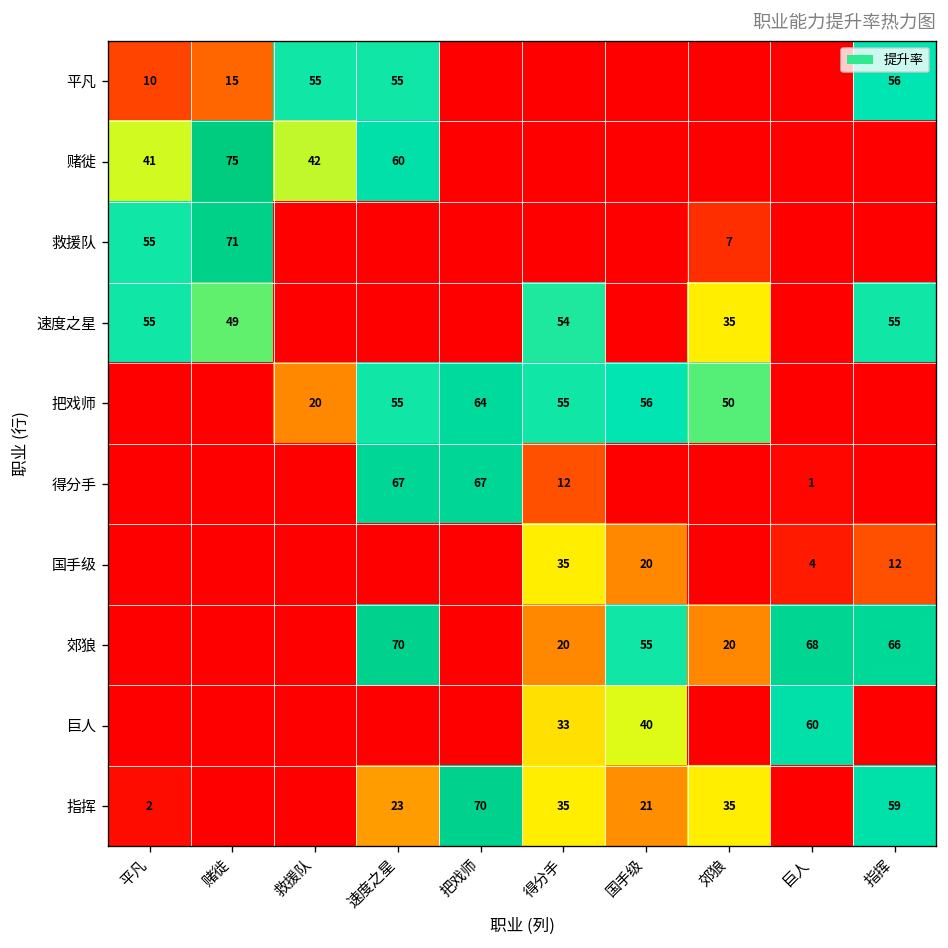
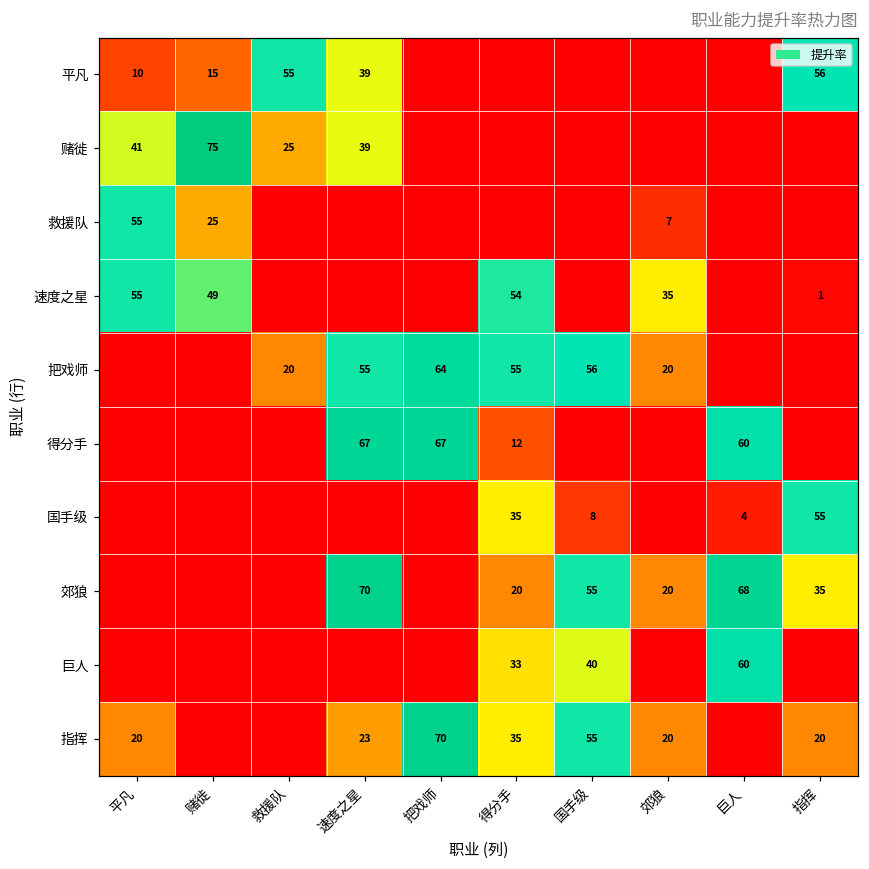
  {
    "平凡": {
      "平凡": 10,
      "赌徙": 15,
      "救援队": 55,
-     "速度之星": 55,
+     "速度之星": 39,
      "指挥": 56
    },
    "赌徙": {
      "平凡": 41,
      "赌徙": 75,
-     "救援队": 42,
-     "速度之星": 60
+     "救援队": 25,
+     "速度之星": 39
    },
    "救援队": {
      "平凡": 55,
-     "赌徙": 71,
+     "赌徙": 25,
      "郊狼": 7
    },
    "速度之星": {
      "平凡": 55,
      "赌徙": 49,
      "得分手": 54,
      "郊狼": 35,
-     "指挥": 55
+     "指挥": 1
    },
    "把戏师": {
      "救援队": 20,
      "速度之星": 55,
      "把戏师": 64,
      "得分手": 55,
      "国手级": 56,
-     "郊狼": 50
+     "郊狼": 20
    },
    "得分手": {
      "速度之星": 67,
      "把戏师": 67,
      "得分手": 12,
-     "巨人": 1
+     "巨人": 60
    },
    "国手级": {
      "得分手": 35,
-     "国手级": 20,
+     "国手级": 8,
      "巨人": 4,
-     "指挥": 12
+     "指挥": 55
    },
    "郊狼": {
      "速度之星": 70,
      "得分手": 20,
      "国手级": 55,
      "郊狼": 20,
      "巨人": 68,
-     "指挥": 66
+     "指挥": 35
    },
    "巨人": {
      "得分手": 33,
      "国手级": 40,
      "巨人": 60
    },
    "指挥": {
-     "平凡": 2,
+     "平凡": 20,
      "速度之星": 23,
      "把戏师": 70,
      "得分手": 35,
-     "国手级": 21,
-     "郊狼": 35,
-     "指挥": 59
+     "国手级": 55,
+     "郊狼": 20,
+     "指挥": 20
    }
  }
